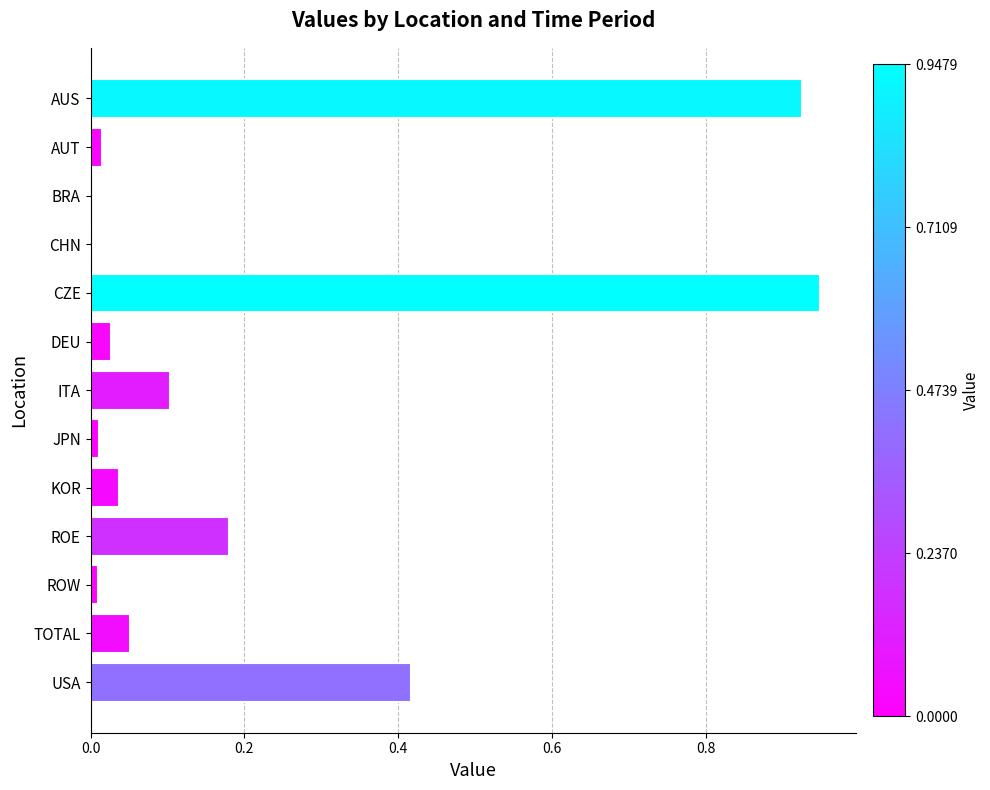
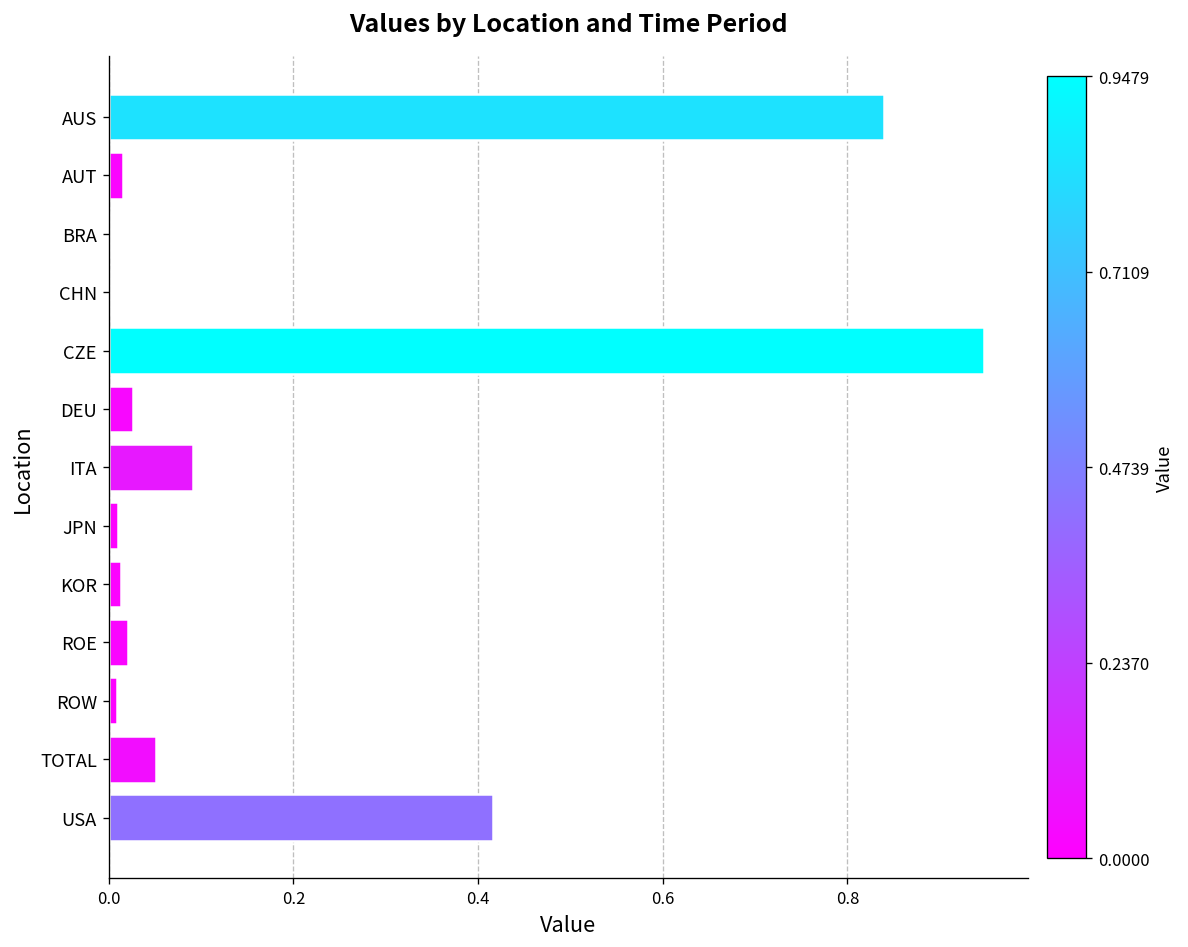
  {
-   "AUS": 0.92,
+   "AUS": 0.84,
    "AUT": 0.02,
    "BRA": 0.00,
    "CZE": 0.95,
    "DEU": 0.03,
-   "ITA": 0.10,
+   "ITA": 0.09,
    "JPN": 0.01,
-   "KOR": 0.04,
-   "ROE": 0.18,
+   "KOR": 0.01,
+   "ROE": 0.02,
    "ROW": 0.01,
    "TOTAL": 0.05,
    "USA": 0.42
  }
